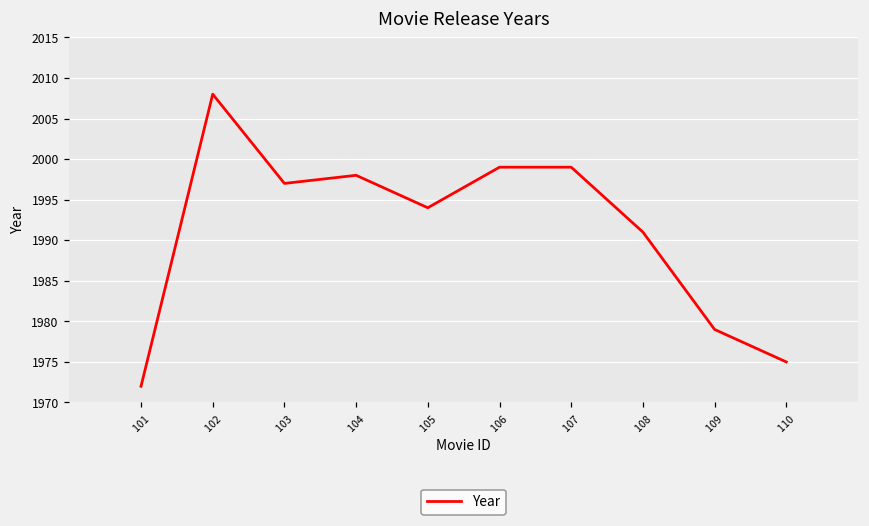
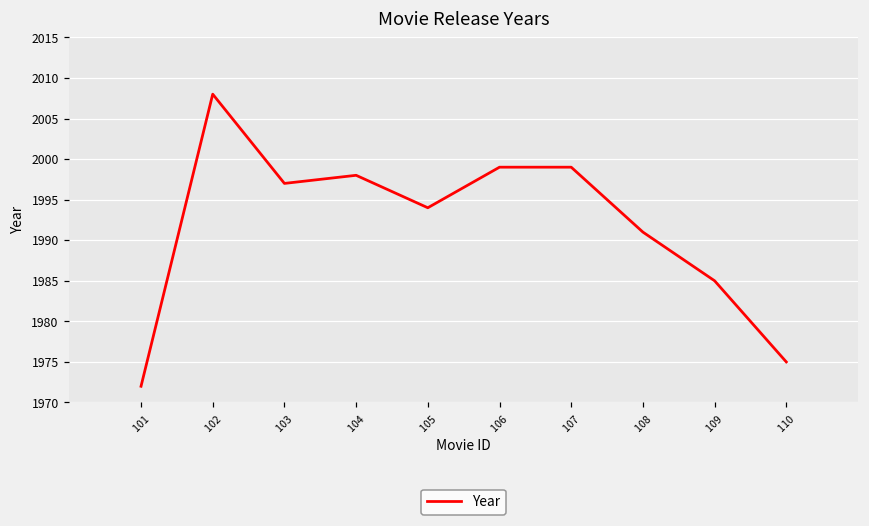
  {
    "101": 1972,
    "102": 2008,
    "103": 1997,
    "104": 1998,
    "105": 1994,
    "106": 1999,
    "107": 1999,
    "108": 1991,
-   "109": 1979,
+   "109": 1985,
    "110": 1975
  }
